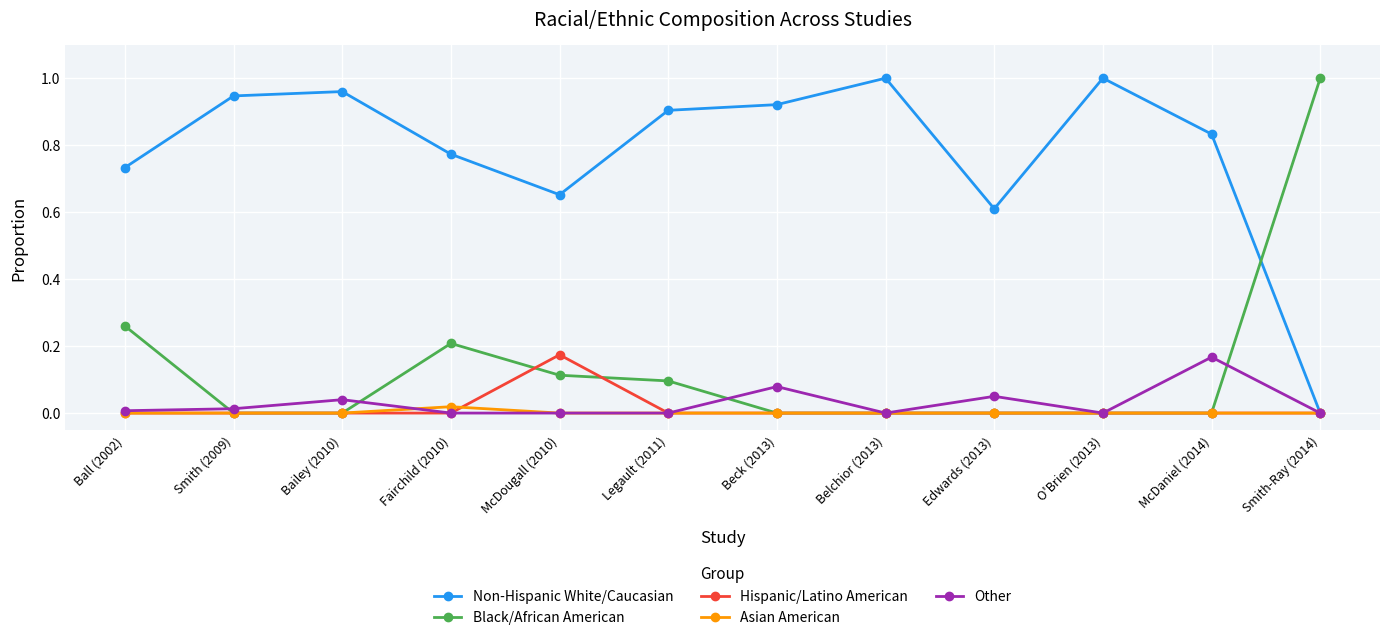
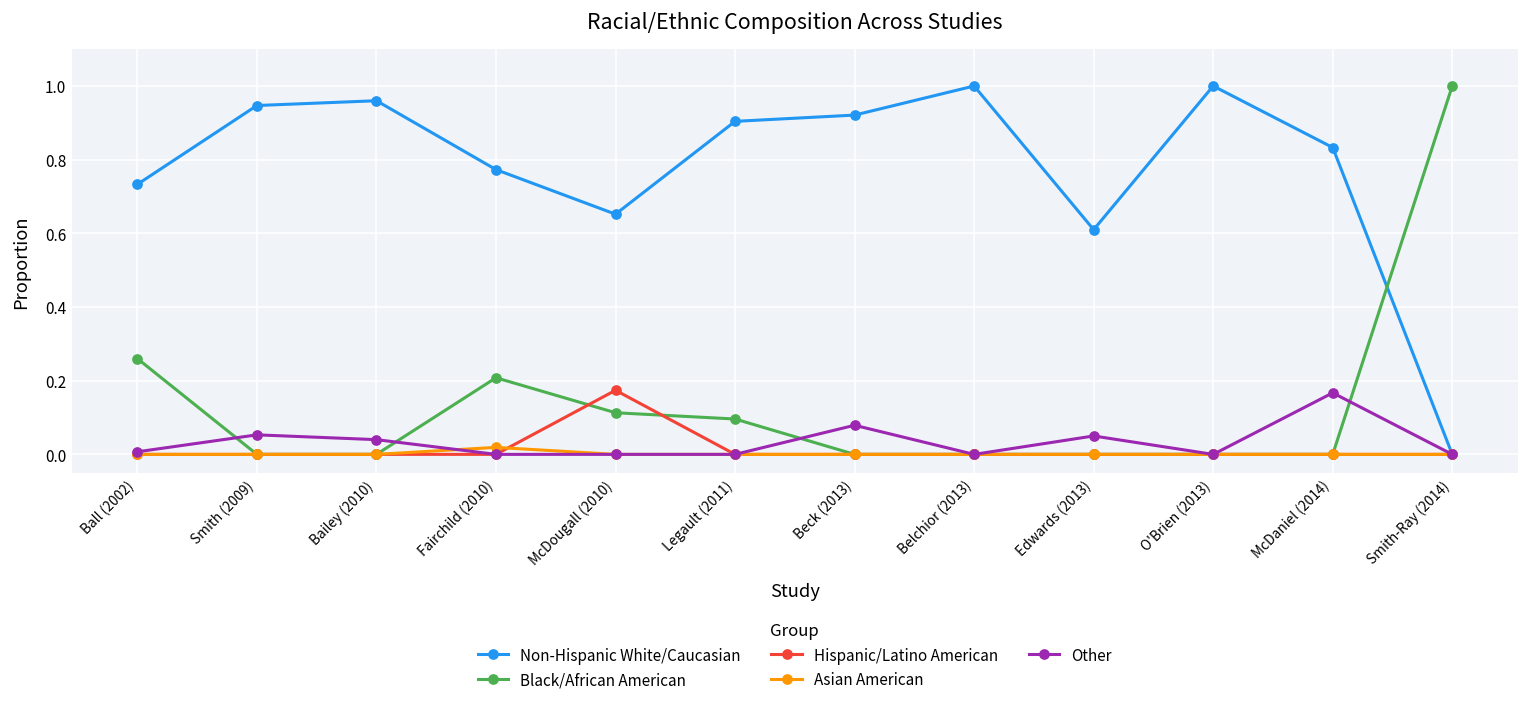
  {
    "Non-Hispanic White/Caucasian": {
      "Ball (2002)": 0.73,
      "Smith (2009)": 0.95,
      "Bailey (2010)": 0.96,
      "Fairchild (2010)": 0.77,
      "McDougall (2010)": 0.65,
      "Legault (2011)": 0.90,
      "Beck (2013)": 0.92,
      "Belchior (2013)": 1.00,
      "Edwards (2013)": 0.61,
      "O'Brien (2013)": 1.00,
      "McDaniel (2014)": 0.83
    },
    "Black/African American": {
      "Ball (2002)": 0.26,
      "Fairchild (2010)": 0.21,
      "McDougall (2010)": 0.11,
      "Legault (2011)": 0.10,
      "Smith-Ray (2014)": 1.00
    },
    "Hispanic/Latino American": {
      "McDougall (2010)": 0.17
    },
    "Asian American": {
      "Fairchild (2010)": 0.02
    },
    "Other": {
-     "Smith (2009)": 0.01,
+     "Smith (2009)": 0.05,
      "Bailey (2010)": 0.04,
      "Beck (2013)": 0.08,
      "Edwards (2013)": 0.05,
      "McDaniel (2014)": 0.17
    }
  }
